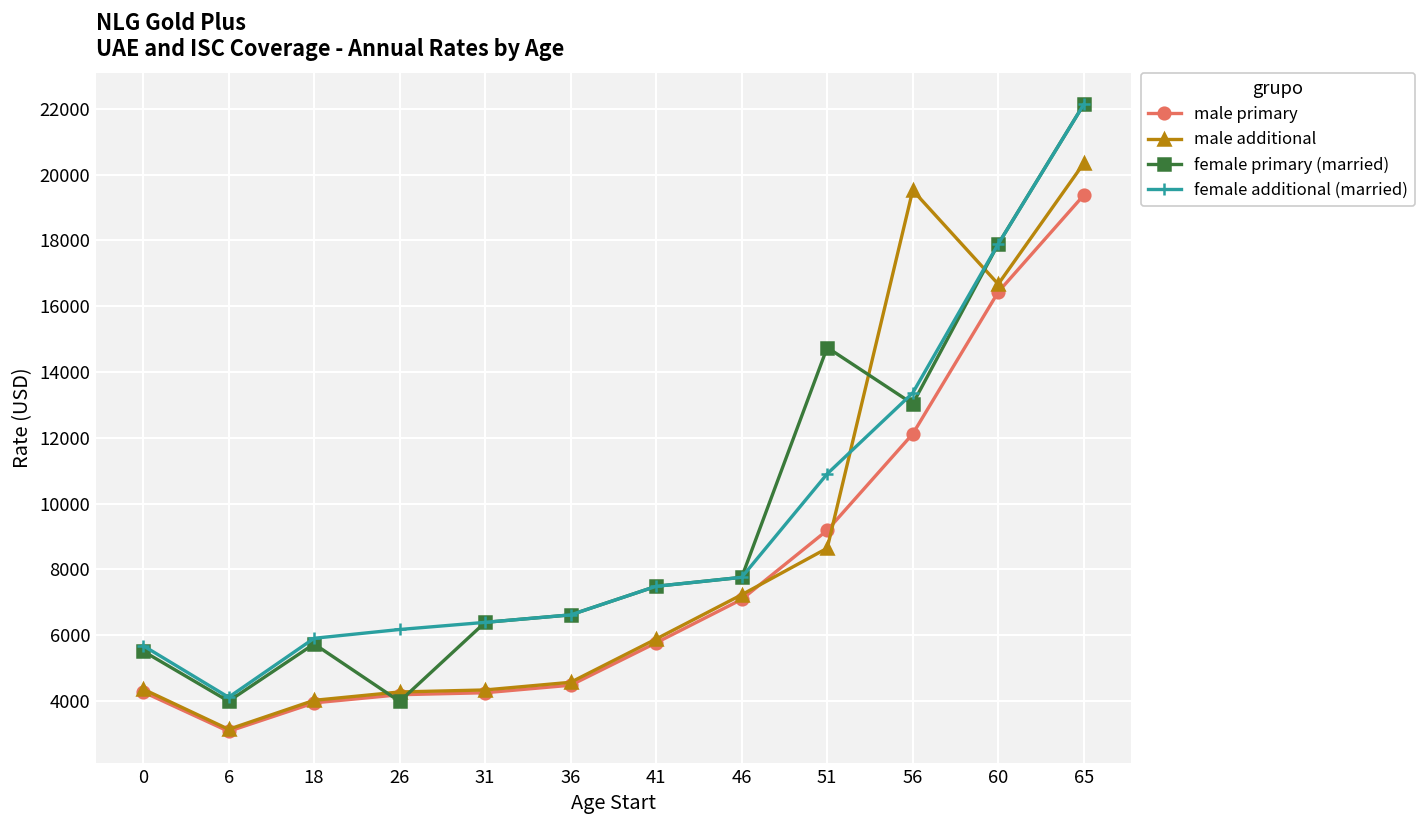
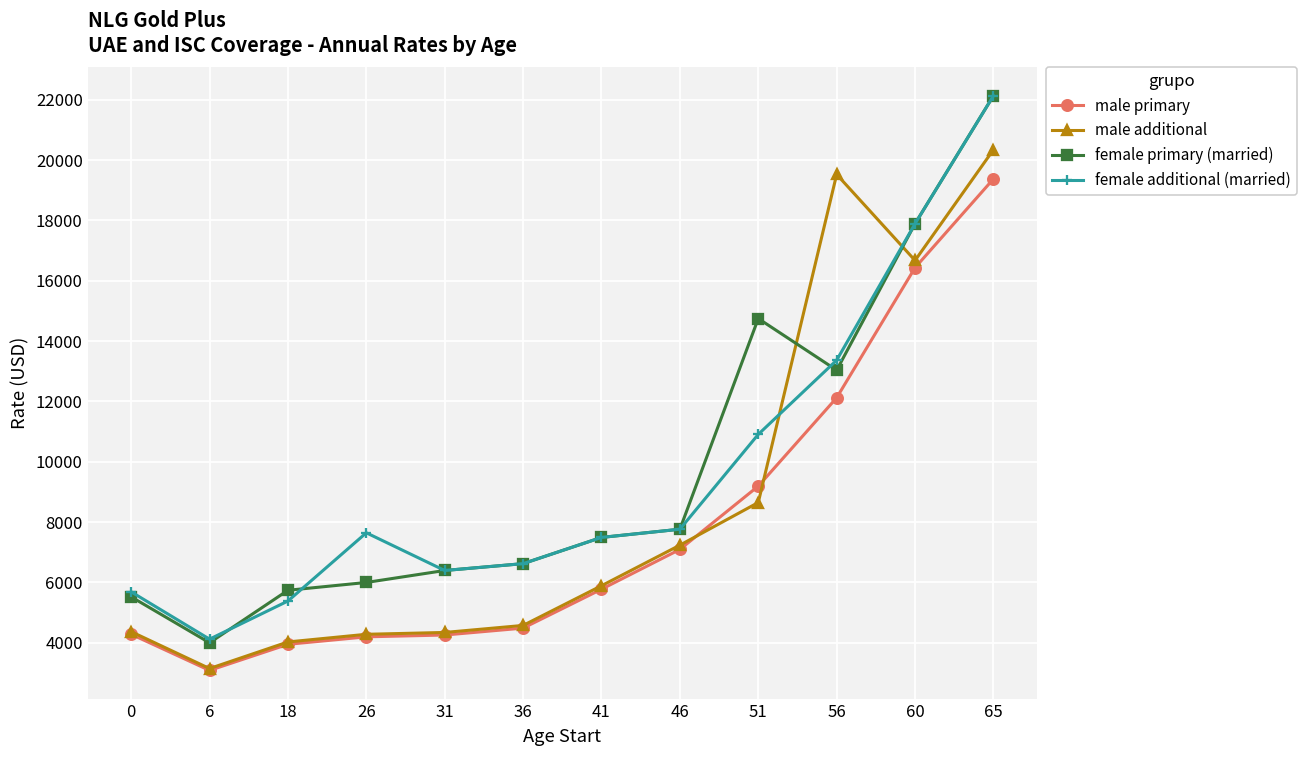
  {
    "male primary": {
      "41": 5800,
      "46": 7100,
      "51": 9200,
      "56": 12100,
      "60": 16400,
      "65": 19400
    },
    "male additional": {
      "41": 5900,
      "46": 7200,
      "51": 8600,
      "56": 19500,
      "60": 16700,
      "65": 20300
    },
    "female primary (married)": {
      "0": 5500,
      "6": 4000,
      "18": 5700,
-     "26": 4000,
+     "26": 6000,
      "51": 14700,
      "56": 13000
    },
    "female additional (married)": {
      "0": 5700,
      "6": 4100,
-     "18": 5900,
-     "26": 6200,
+     "18": 5400,
+     "26": 7600,
      "51": 10900,
      "56": 13400
    }
  }
